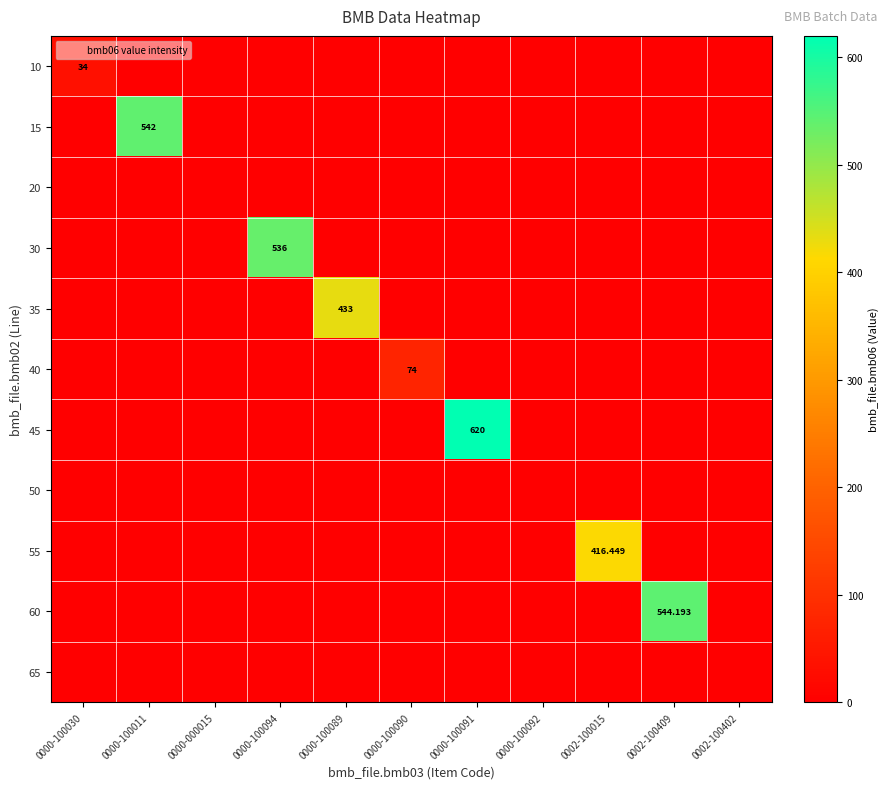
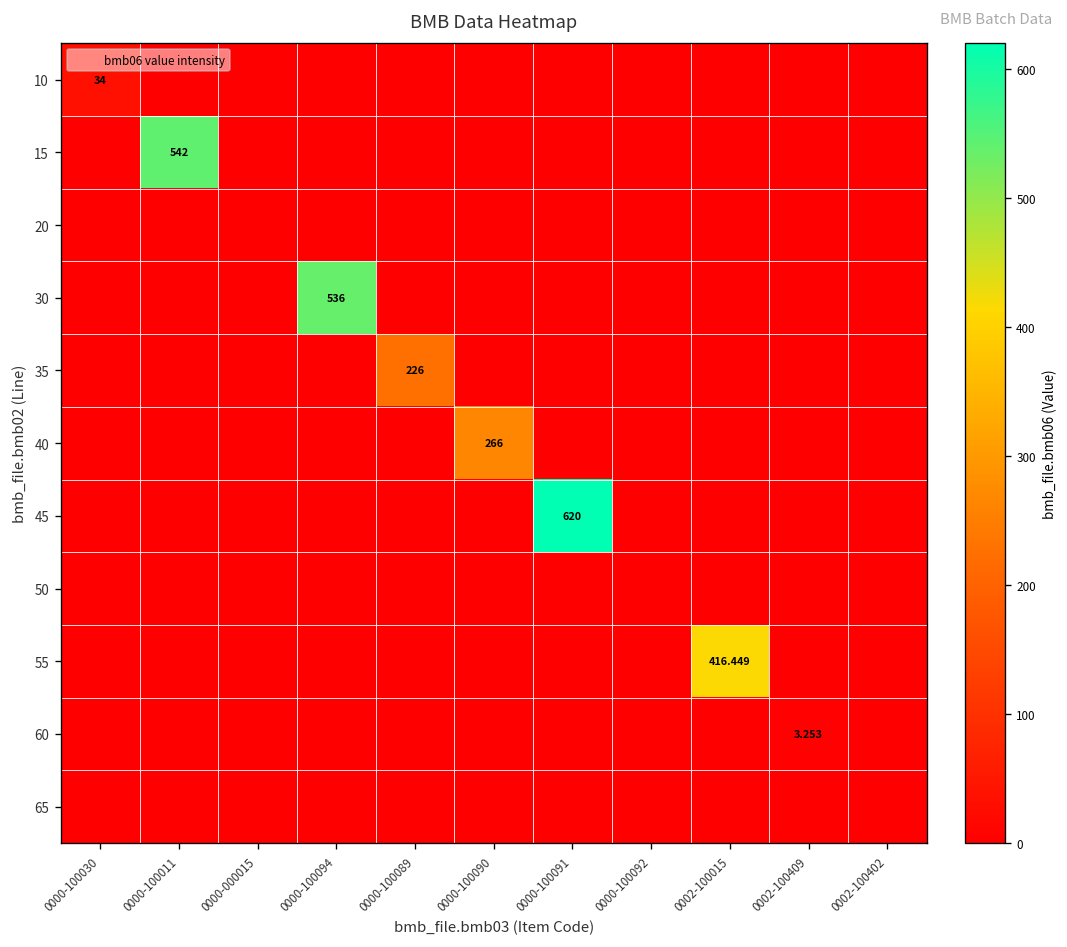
  {
    "10": {
      "0000-100030": 34
    },
    "15": {
      "0000-100011": 542
    },
    "30": {
      "0000-100094": 536
    },
    "35": {
-     "0000-100089": 433
+     "0000-100089": 226
    },
    "40": {
-     "0000-100090": 74
+     "0000-100090": 266
    },
    "45": {
      "0000-100091": 620
    },
    "55": {
      "0002-100015": 416.449
    },
    "60": {
-     "0002-100409": 544.193
+     "0002-100409": 3.253
    }
  }
